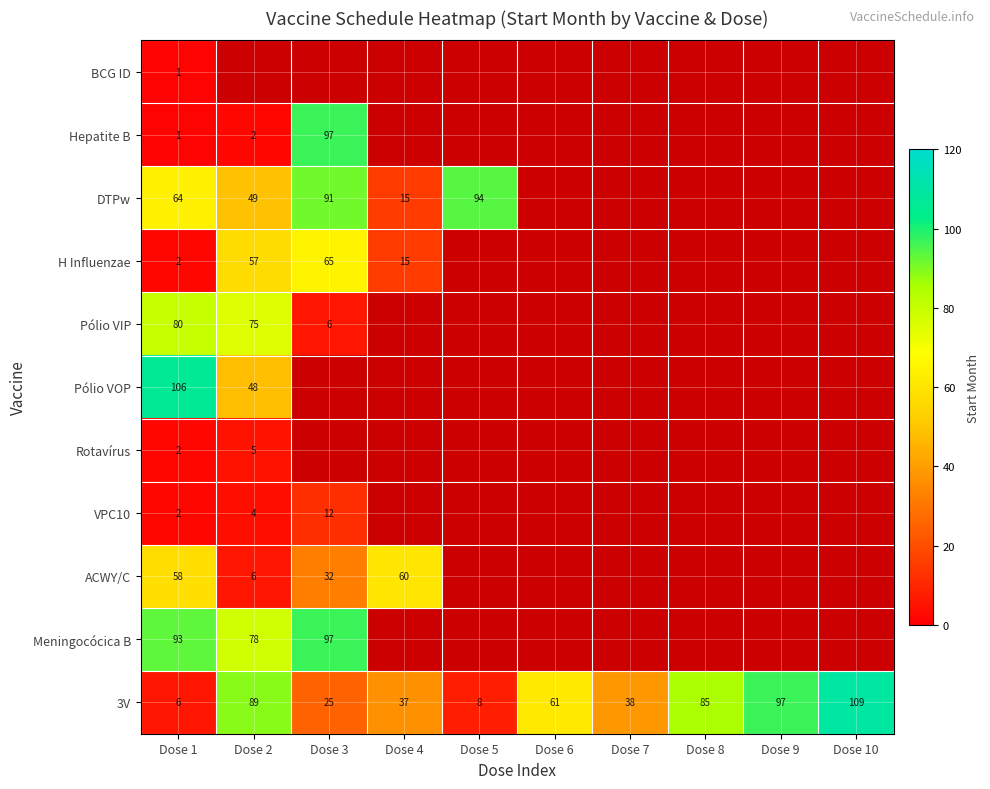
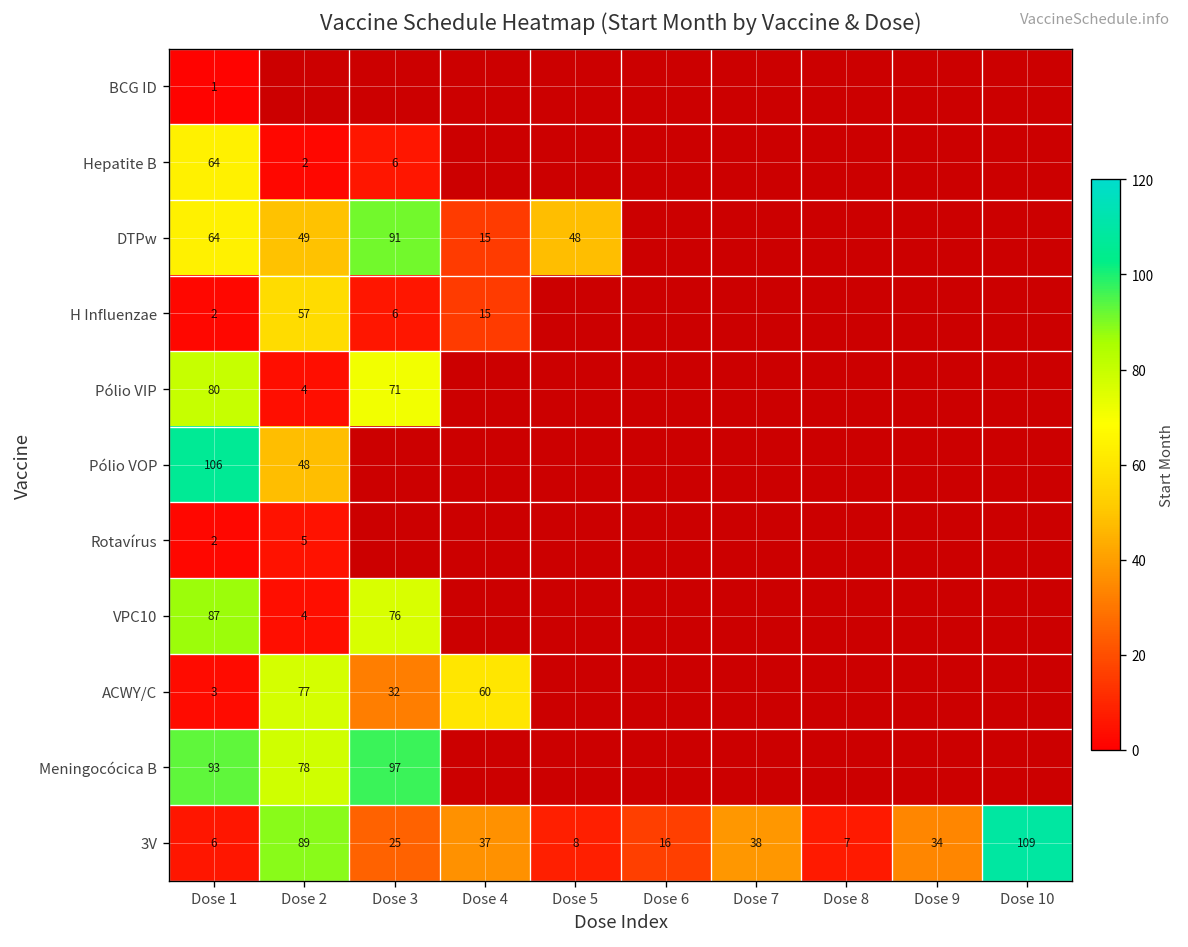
  {
    "BCG ID": {
      "Dose 1": 1
    },
    "Hepatite B": {
-     "Dose 1": 1,
+     "Dose 1": 64,
      "Dose 2": 2,
-     "Dose 3": 97
+     "Dose 3": 6
    },
    "DTPw": {
      "Dose 1": 64,
      "Dose 2": 49,
      "Dose 3": 91,
      "Dose 4": 15,
-     "Dose 5": 94
+     "Dose 5": 48
    },
    "H Influenzae": {
      "Dose 1": 2,
      "Dose 2": 57,
-     "Dose 3": 65,
+     "Dose 3": 6,
      "Dose 4": 15
    },
    "Pólio VIP": {
      "Dose 1": 80,
-     "Dose 2": 75,
-     "Dose 3": 6
+     "Dose 2": 4,
+     "Dose 3": 71
    },
    "Pólio VOP": {
      "Dose 1": 106,
      "Dose 2": 48
    },
    "Rotavírus": {
      "Dose 1": 2,
      "Dose 2": 5
    },
    "VPC10": {
-     "Dose 1": 2,
+     "Dose 1": 87,
      "Dose 2": 4,
-     "Dose 3": 12
+     "Dose 3": 76
    },
    "ACWY/C": {
-     "Dose 1": 58,
-     "Dose 2": 6,
+     "Dose 1": 3,
+     "Dose 2": 77,
      "Dose 3": 32,
      "Dose 4": 60
    },
    "Meningocócica B": {
      "Dose 1": 93,
      "Dose 2": 78,
      "Dose 3": 97
    },
    "3V": {
      "Dose 1": 6,
      "Dose 2": 89,
      "Dose 3": 25,
      "Dose 4": 37,
      "Dose 5": 8,
-     "Dose 6": 61,
+     "Dose 6": 16,
      "Dose 7": 38,
-     "Dose 8": 85,
-     "Dose 9": 97,
+     "Dose 8": 7,
+     "Dose 9": 34,
      "Dose 10": 109
    }
  }
